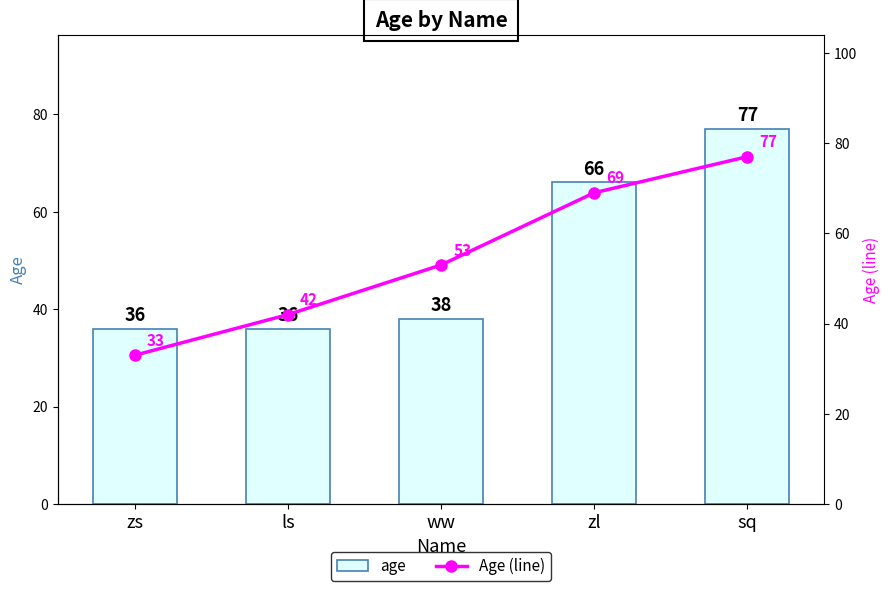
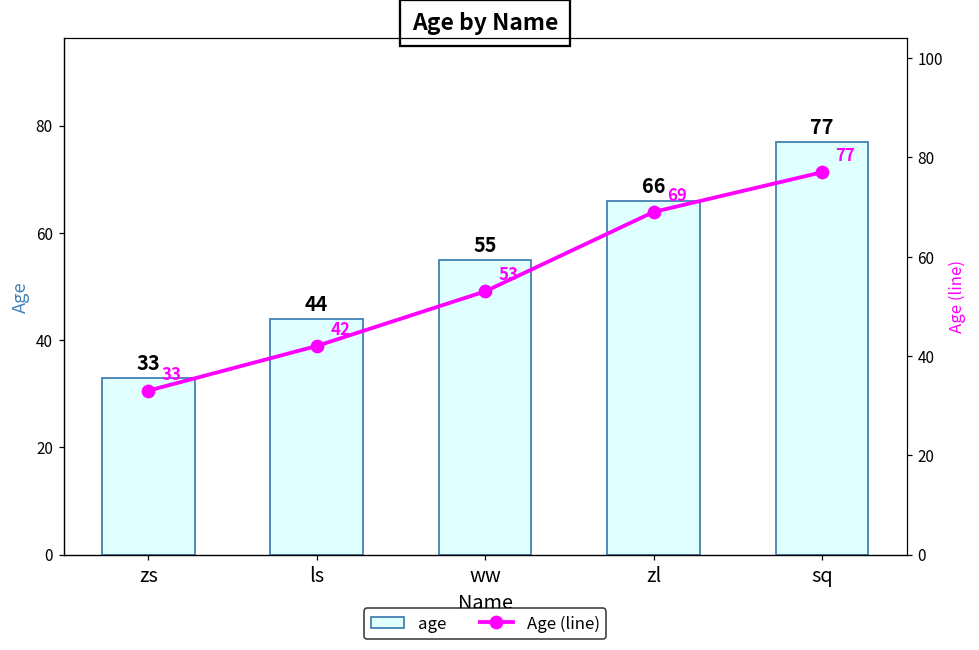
  {
    "age": {
-     "zs": 36,
-     "ls": 36,
-     "ww": 38,
+     "zs": 33,
+     "ls": 44,
+     "ww": 55,
      "zl": 66,
      "sq": 77
    },
    "Age (line)": {
      "zs": 33,
      "ls": 42,
      "ww": 53,
      "zl": 69
    }
  }
